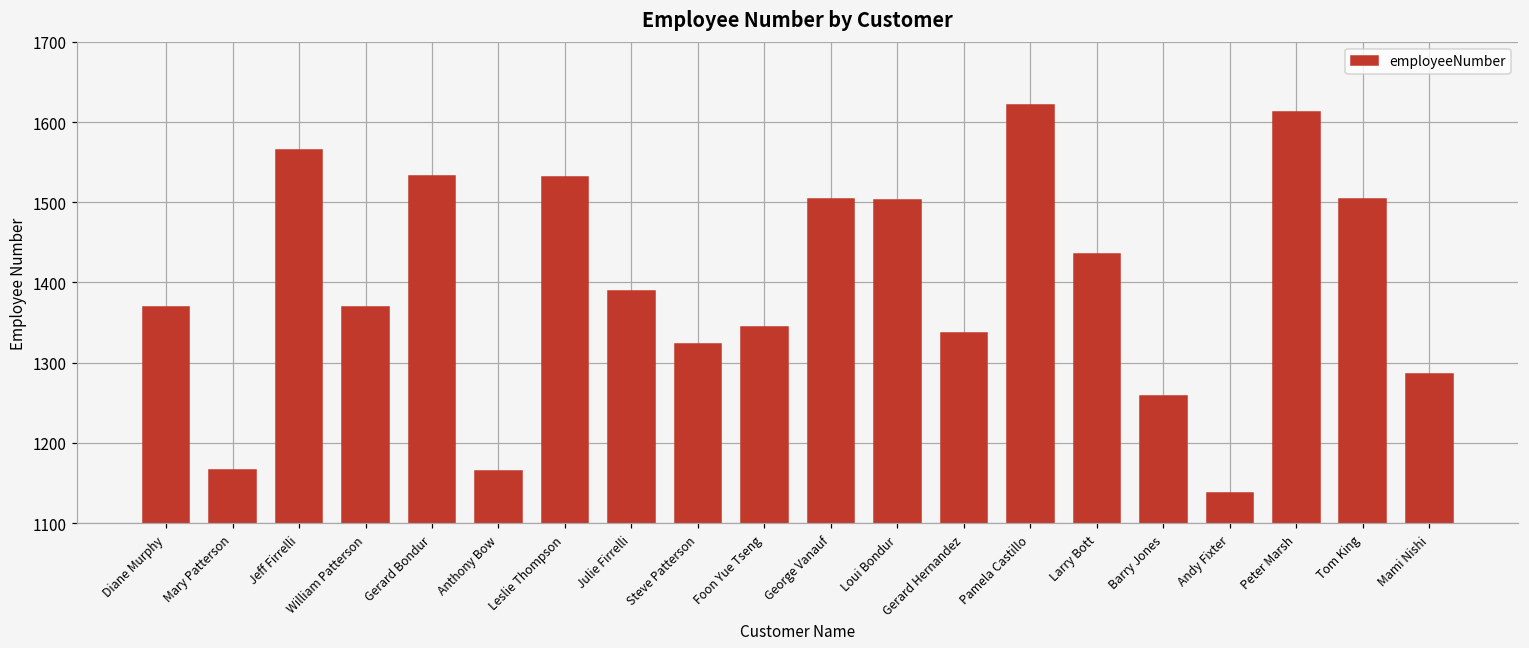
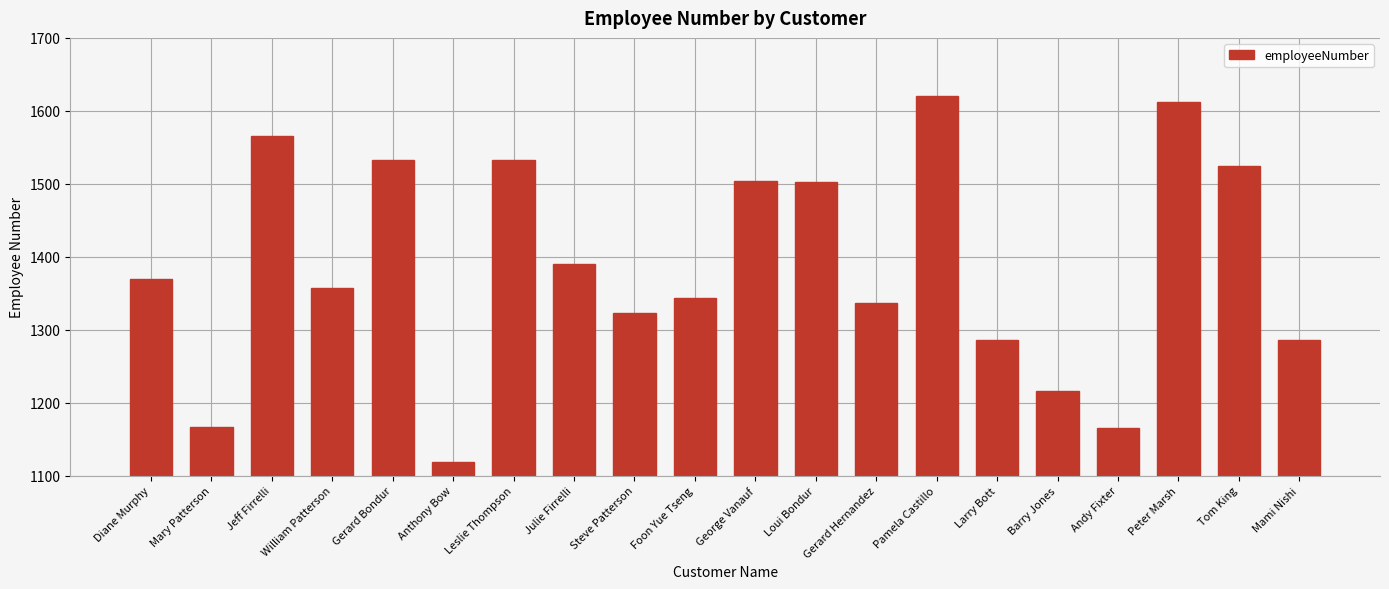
  {
    "Diane Murphy": 1370,
    "Mary Patterson": 1170,
    "Jeff Firrelli": 1570,
-   "William Patterson": 1370,
+   "William Patterson": 1360,
    "Gerard Bondur": 1530,
-   "Anthony Bow": 1170,
+   "Anthony Bow": 1120,
    "Leslie Thompson": 1530,
    "Julie Firrelli": 1390,
    "Steve Patterson": 1320,
    "Foon Yue Tseng": 1340,
    "George Vanauf": 1500,
    "Loui Bondur": 1500,
    "Gerard Hernandez": 1340,
    "Pamela Castillo": 1620,
-   "Larry Bott": 1440,
-   "Barry Jones": 1260,
-   "Andy Fixter": 1140,
+   "Larry Bott": 1290,
+   "Barry Jones": 1220,
+   "Andy Fixter": 1170,
    "Peter Marsh": 1610,
-   "Tom King": 1500,
+   "Tom King": 1530,
    "Mami Nishi": 1290
  }
